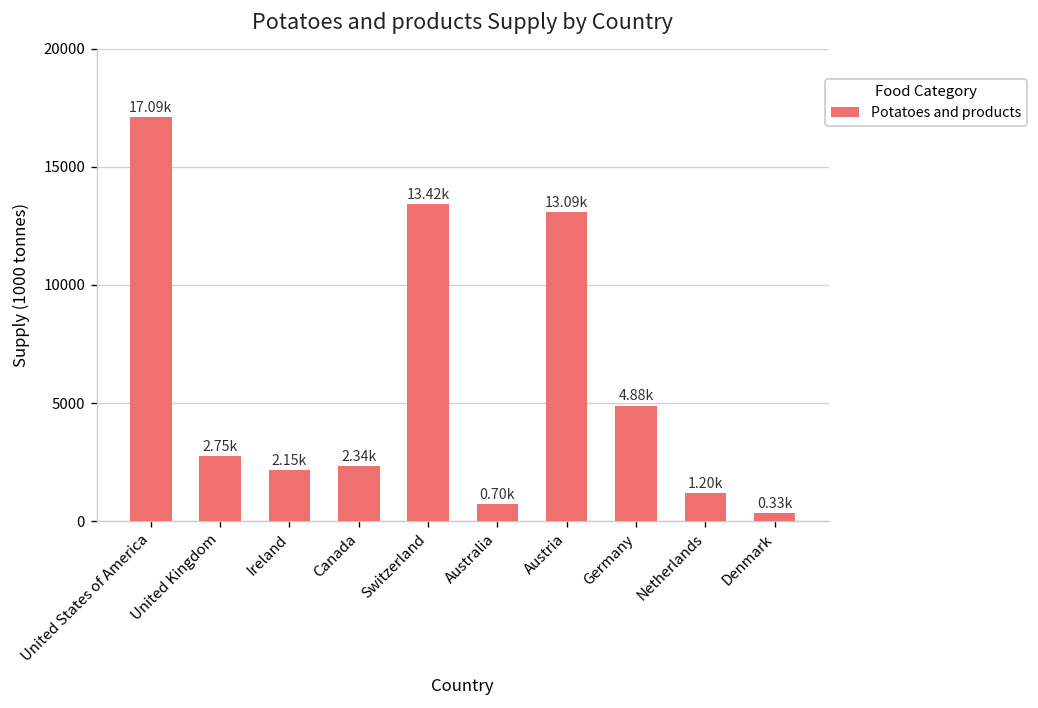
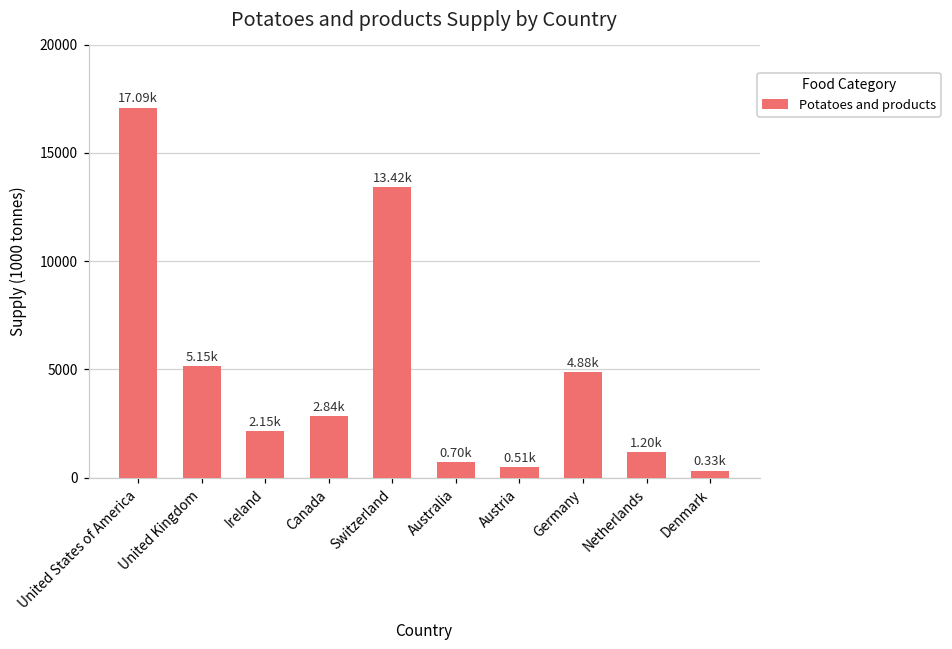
  {
    "United States of America": "17.09k",
-   "United Kingdom": "2.75k",
+   "United Kingdom": "5.15k",
    "Ireland": "2.15k",
-   "Canada": "2.34k",
+   "Canada": "2.84k",
    "Switzerland": "13.42k",
    "Australia": "0.70k",
-   "Austria": "13.09k",
+   "Austria": "0.51k",
    "Germany": "4.88k",
    "Netherlands": "1.20k",
    "Denmark": "0.33k"
  }
